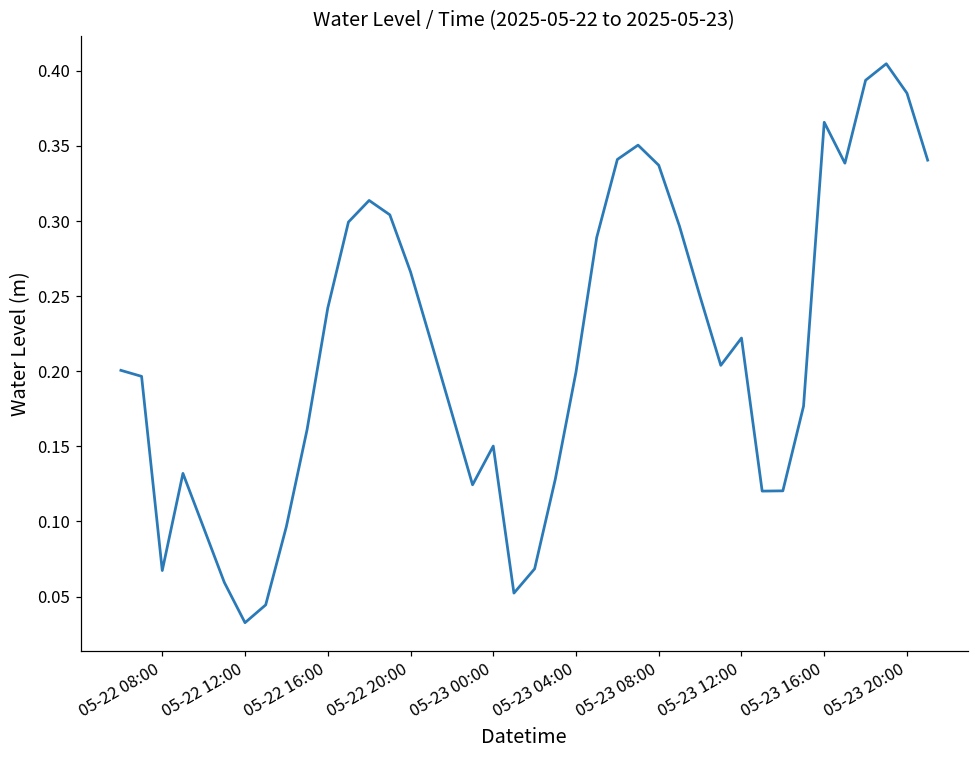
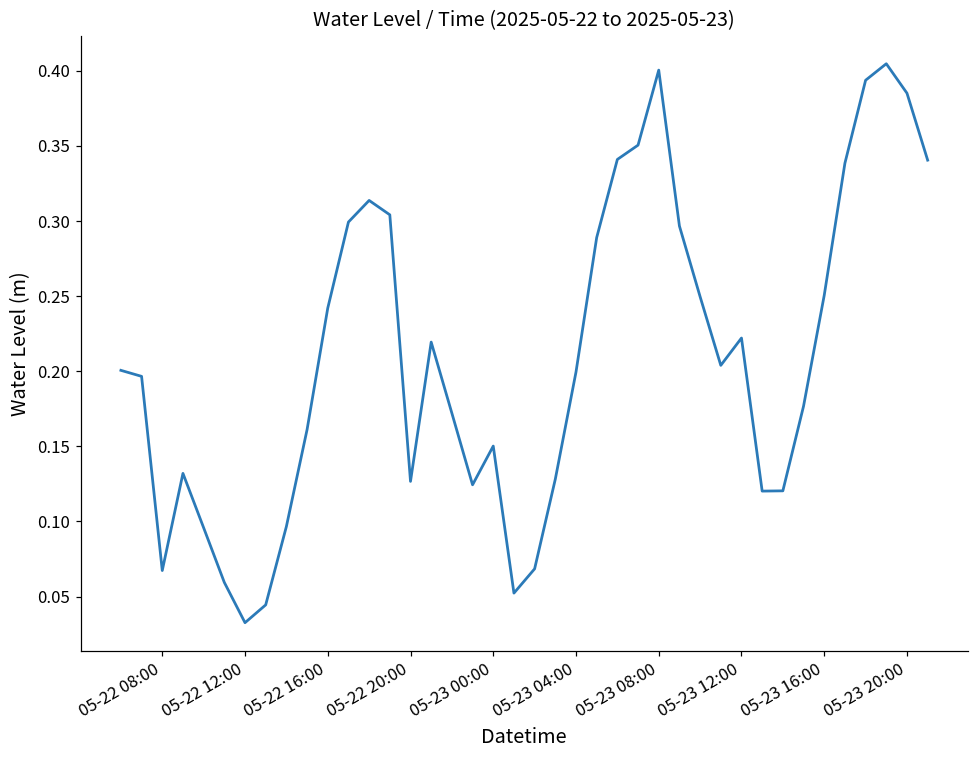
  {
    "05-22 08:00": 0.067,
    "05-22 12:00": 0.033,
    "05-22 16:00": 0.242,
-   "05-22 20:00": 0.266,
+   "05-22 20:00": 0.127,
    "05-23 00:00": 0.150,
    "05-23 04:00": 0.199,
-   "05-23 08:00": 0.337,
+   "05-23 08:00": 0.401,
    "05-23 12:00": 0.222,
-   "05-23 16:00": 0.366,
+   "05-23 16:00": 0.251,
    "05-23 20:00": 0.385
  }
